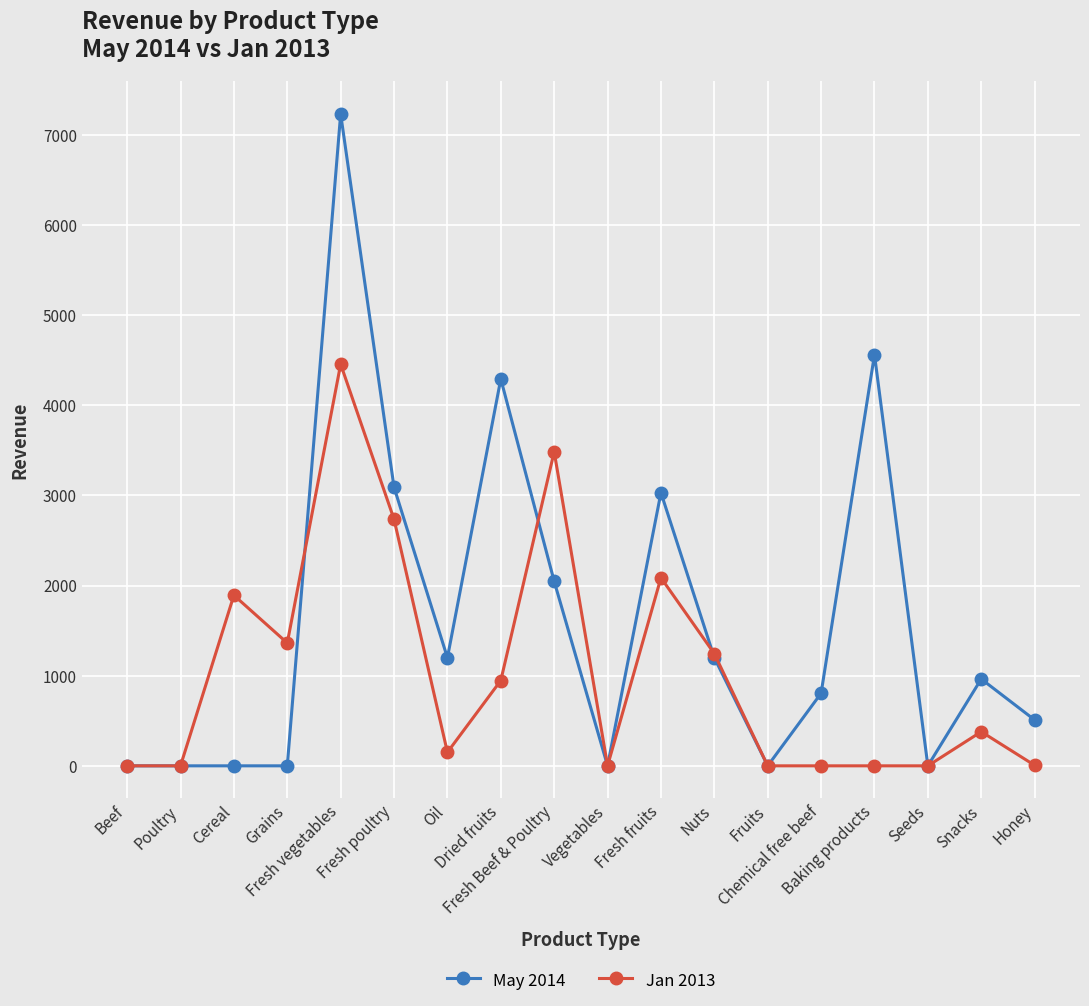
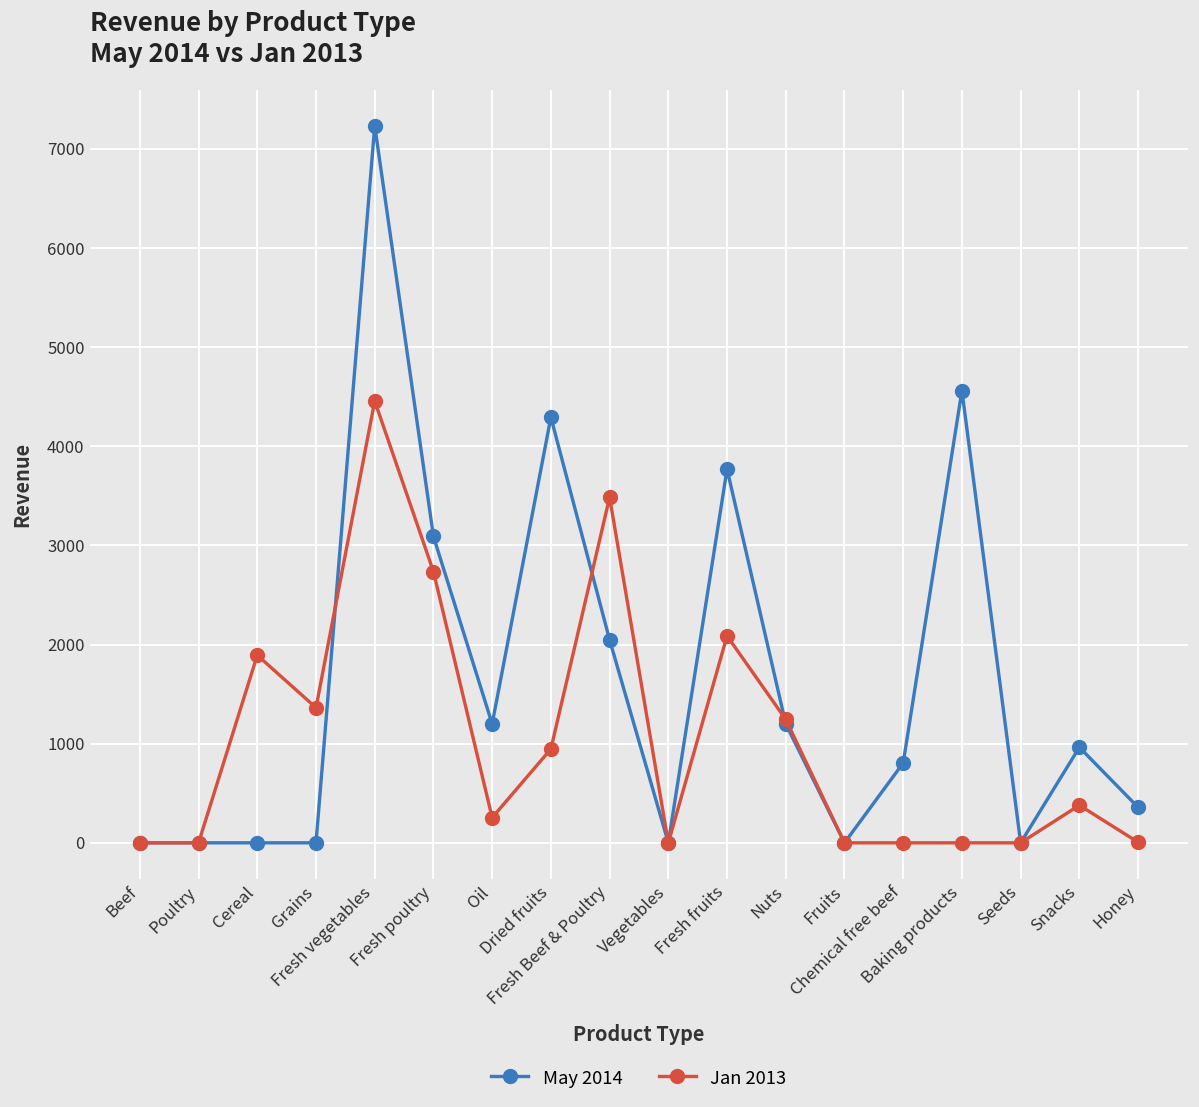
  {
    "May 2014": {
      "Cereal": 0,
      "Grains": 0,
      "Fresh vegetables": 7200,
      "Fresh poultry": 3100,
      "Oil": 1200,
      "Dried fruits": 4300,
      "Fresh Beef & Poultry": 2000,
-     "Fresh fruits": 3000,
+     "Fresh fruits": 3800,
      "Nuts": 1200,
      "Chemical free beef": 800,
      "Baking products": 4600,
      "Snacks": 1000,
-     "Honey": 500
+     "Honey": 400
    },
    "Jan 2013": {
      "Cereal": 1900,
      "Grains": 1400,
      "Fresh vegetables": 4500,
      "Fresh poultry": 2700,
-     "Oil": 200,
+     "Oil": 300,
      "Dried fruits": 900,
      "Fresh Beef & Poultry": 3500,
      "Fresh fruits": 2100,
      "Nuts": 1200,
      "Chemical free beef": 0,
      "Baking products": 0,
      "Snacks": 400,
      "Honey": 0
    }
  }
